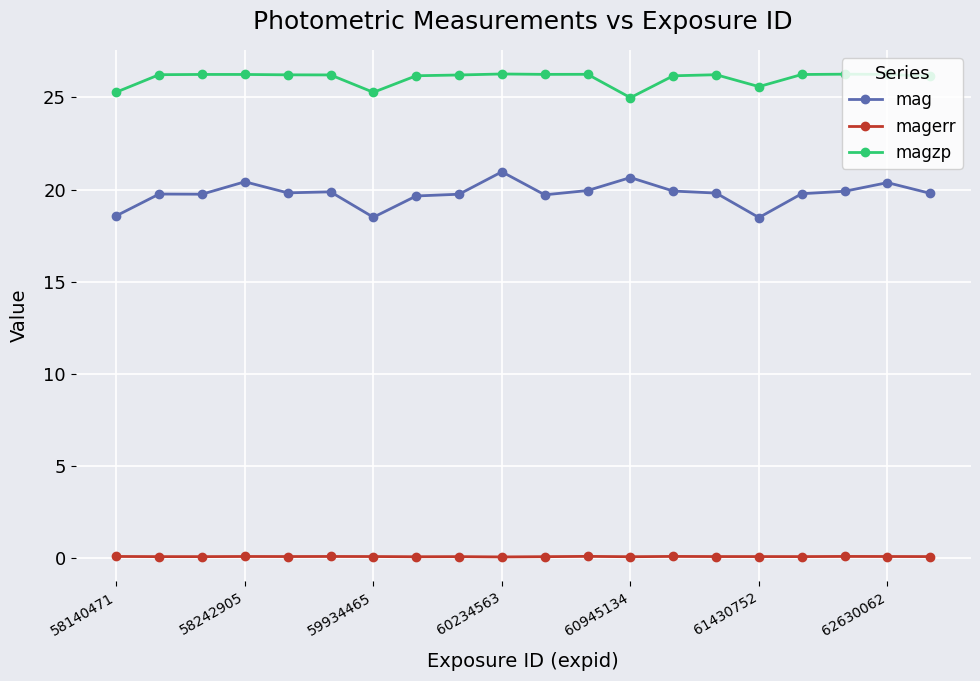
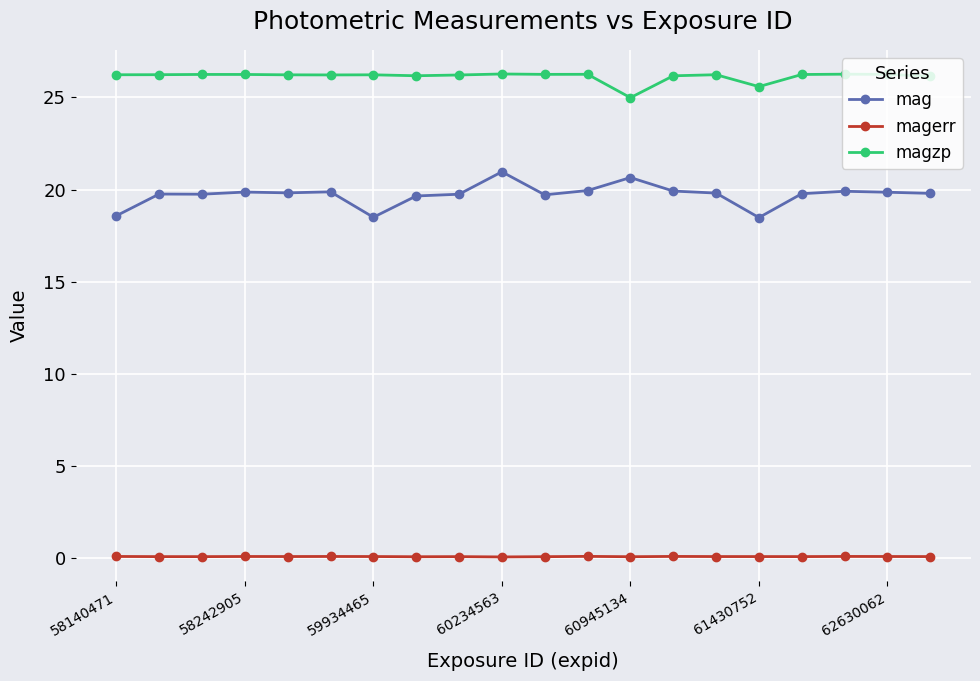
  {
    "mag": {
      "58140471": 18.6,
-     "58242905": 20.4,
+     "58242905": 19.9,
      "59934465": 18.5,
      "60234563": 21.0,
      "60945134": 20.7,
      "61430752": 18.5,
-     "62630062": 20.4
+     "62630062": 19.9
    },
    "magerr": {
      "58140471": 0.1,
      "58242905": 0.1,
      "59934465": 0.1,
      "60234563": 0.1,
      "60945134": 0.1,
      "61430752": 0.1,
      "62630062": 0.1
    },
    "magzp": {
-     "58140471": 25.3,
+     "58140471": 26.2,
      "58242905": 26.2,
-     "59934465": 25.3,
+     "59934465": 26.2,
      "60234563": 26.3,
      "60945134": 25.0,
      "61430752": 25.6
    }
  }
